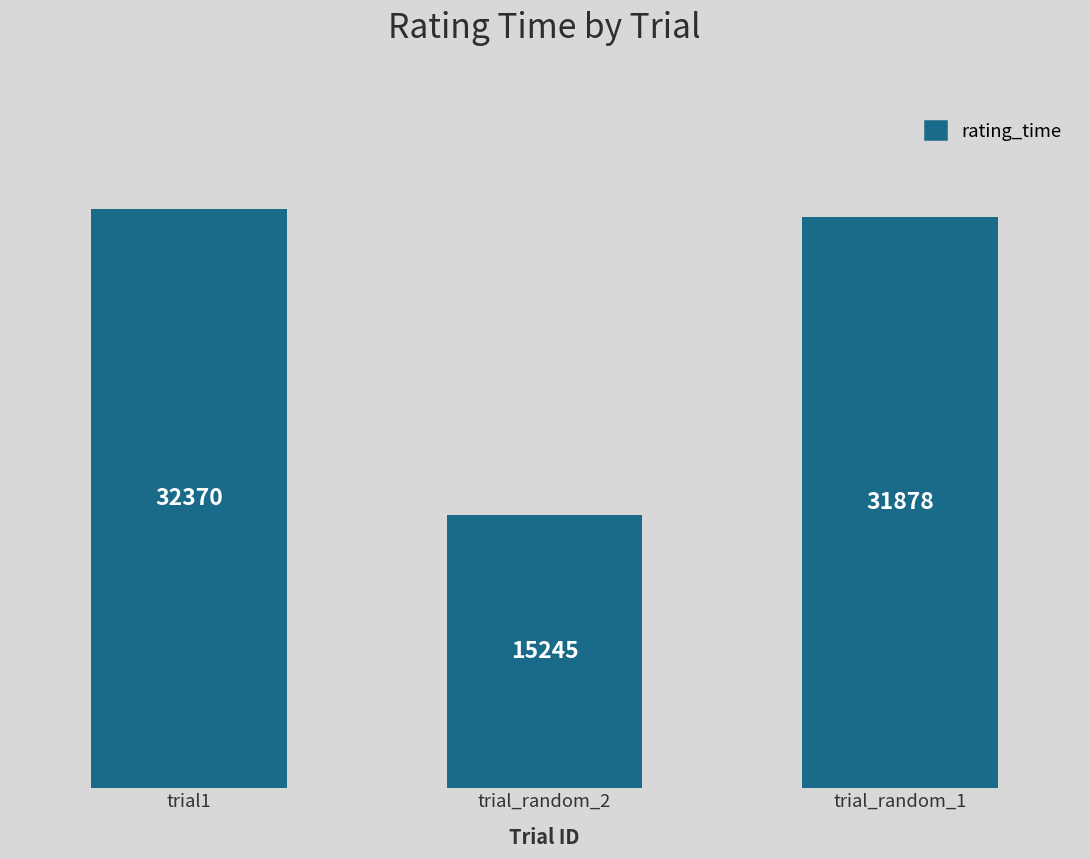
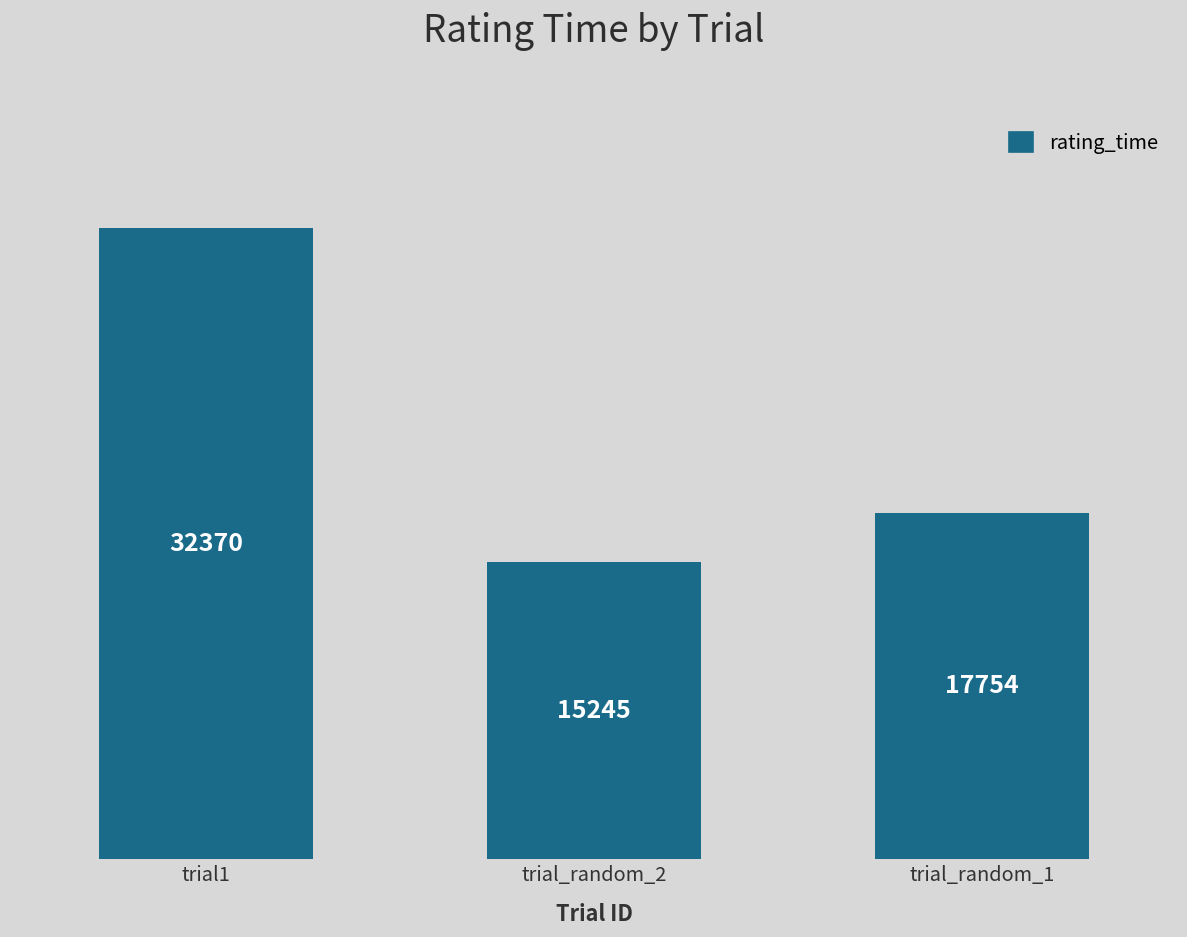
  {
    "trial1": 32370,
    "trial_random_2": 15245,
-   "trial_random_1": 31878
+   "trial_random_1": 17754
  }
